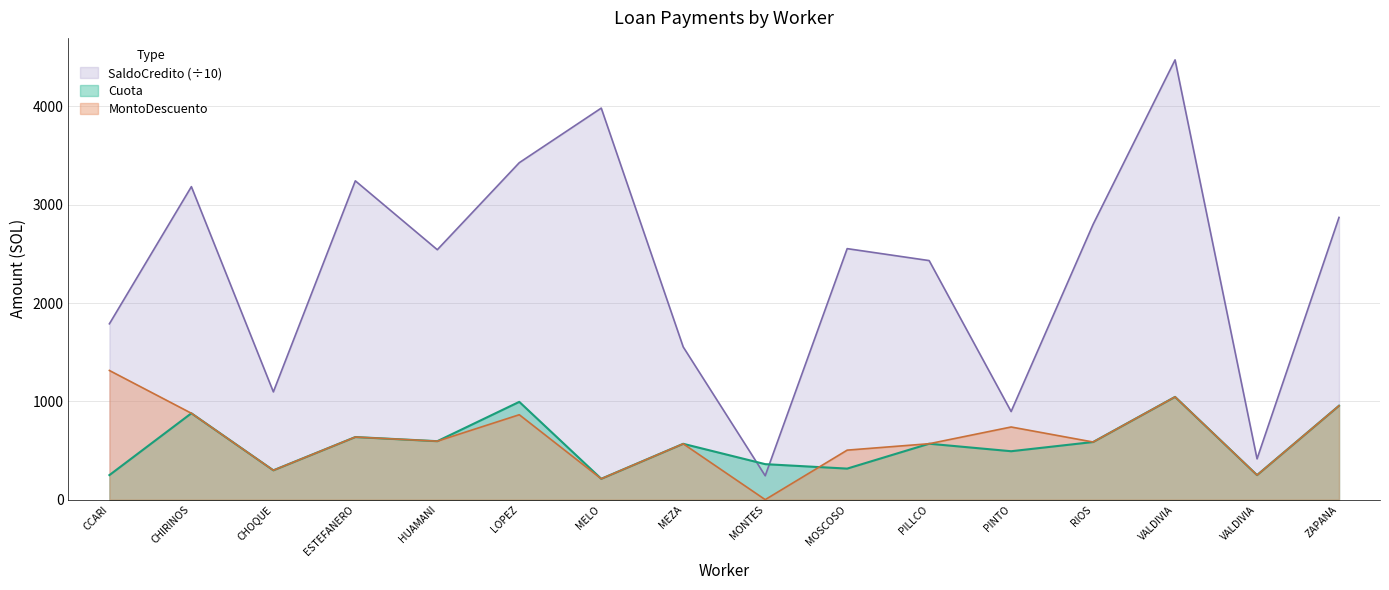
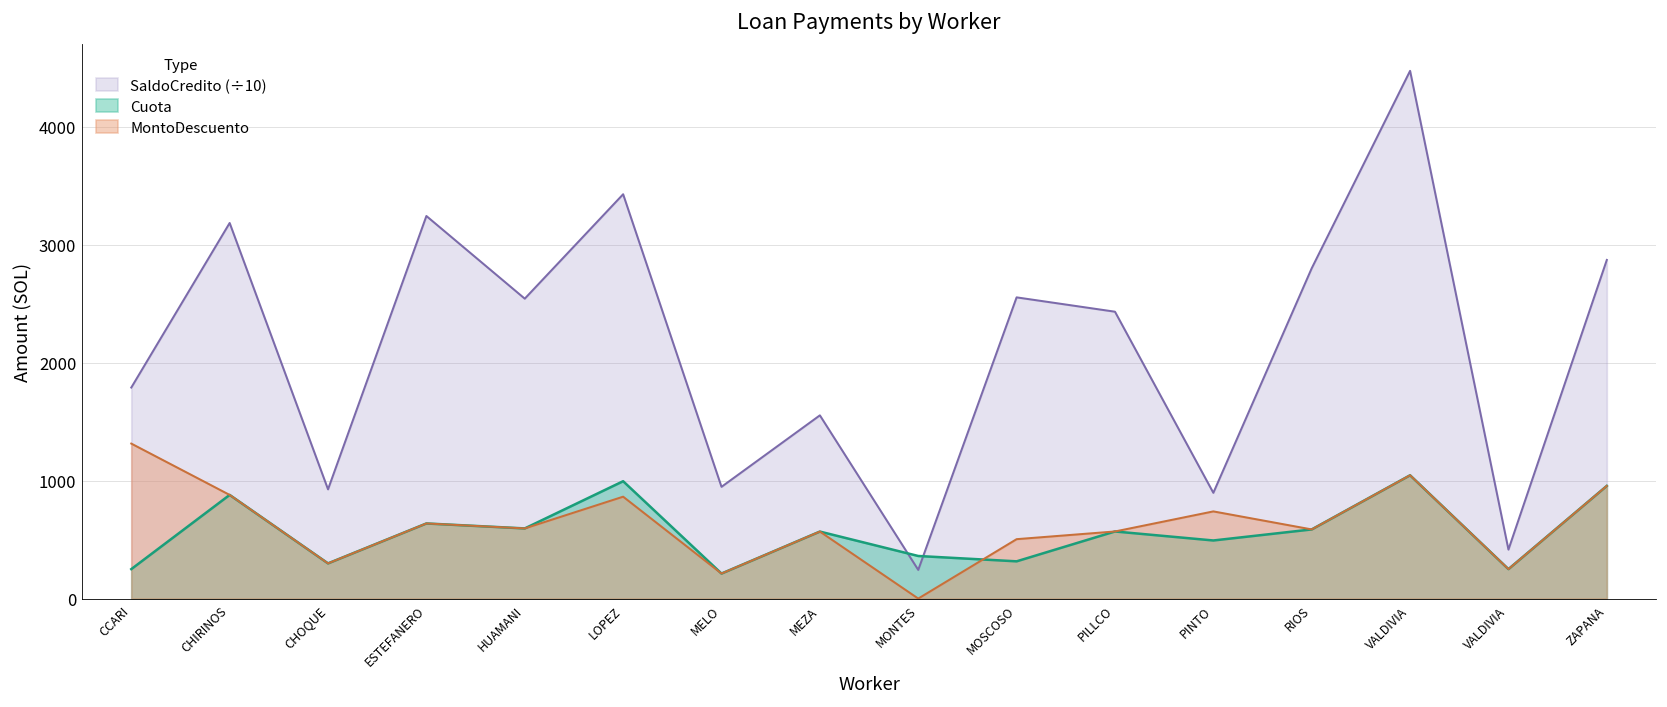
  {
    "SaldoCredito (÷10)": {
      "CCARI": 1800,
      "CHIRINOS": 3200,
-     "CHOQUE": 1100,
+     "CHOQUE": 900,
      "ESTEFANERO": 3200,
      "HUAMANI": 2500,
      "LOPEZ": 3400,
-     "MELO": 4000,
+     "MELO": 900,
      "MEZA": 1600,
      "MONTES": 200,
      "MOSCOSO": 2600,
      "PILLCO": 2400,
      "PINTO": 900,
      "RIOS": 2800,
      "ZAPANA": 2900
    },
    "Cuota": {
      "CCARI": 200,
      "LOPEZ": 1000,
      "MONTES": 400,
      "MOSCOSO": 300,
      "PINTO": 500
    },
    "MontoDescuento": {
      "CCARI": 1300,
      "LOPEZ": 900,
      "MONTES": 0,
      "MOSCOSO": 500,
      "PINTO": 700
    }
  }
